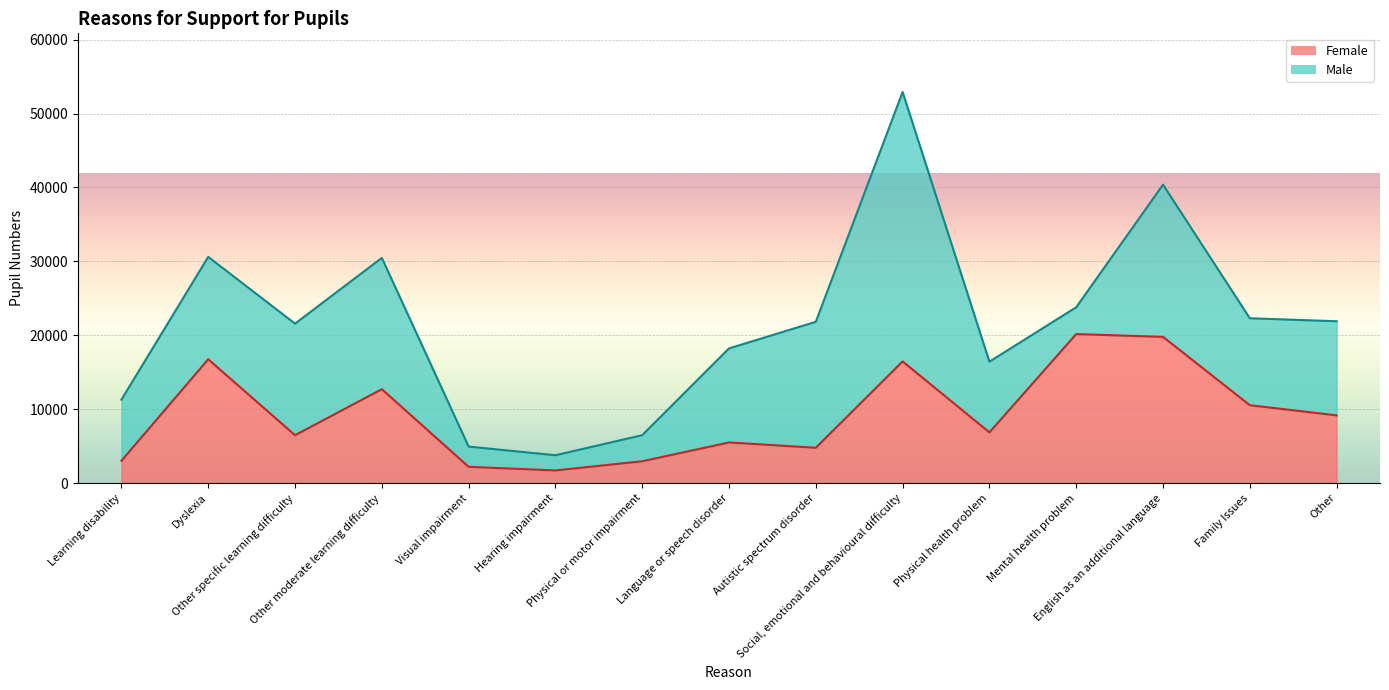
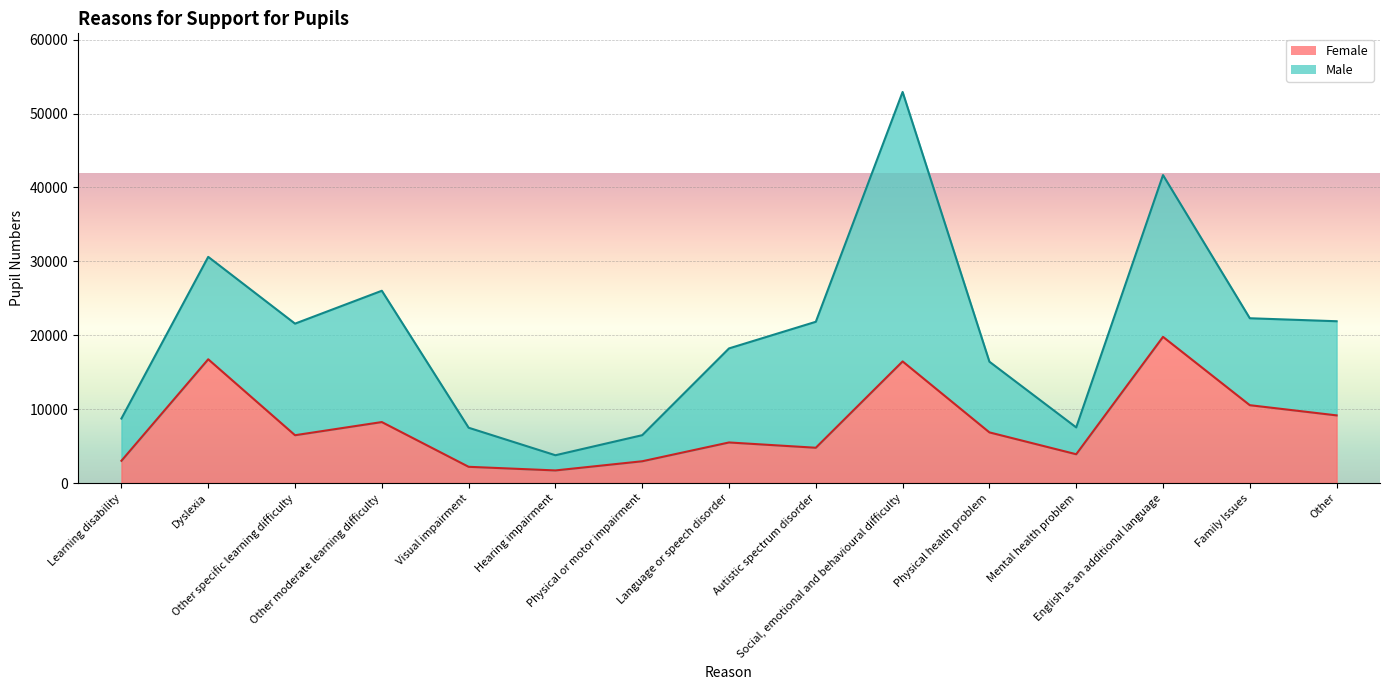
  {
    "Female": {
      "Learning disability": 3000,
      "Dyslexia": 17000,
      "Other specific learning difficulty": 6000,
-     "Other moderate learning difficulty": 13000,
+     "Other moderate learning difficulty": 8000,
      "Visual impairment": 2000,
      "Hearing impairment": 2000,
      "Physical or motor impairment": 3000,
      "Language or speech disorder": 5000,
      "Autistic spectrum disorder": 5000,
      "Social, emotional and behavioural difficulty": 16000,
      "Physical health problem": 7000,
-     "Mental health problem": 20000,
+     "Mental health problem": 4000,
      "English as an additional language": 20000,
      "Family Issues": 11000,
      "Other": 9000
    },
    "Male": {
-     "Learning disability": 8000,
+     "Learning disability": 6000,
      "Dyslexia": 14000,
      "Other specific learning difficulty": 15000,
      "Other moderate learning difficulty": 18000,
-     "Visual impairment": 3000,
+     "Visual impairment": 5000,
      "Hearing impairment": 2000,
      "Physical or motor impairment": 4000,
      "Language or speech disorder": 13000,
      "Autistic spectrum disorder": 17000,
      "Social, emotional and behavioural difficulty": 36000,
      "Physical health problem": 10000,
      "Mental health problem": 4000,
-     "English as an additional language": 21000,
+     "English as an additional language": 22000,
      "Family Issues": 12000,
      "Other": 13000
    }
  }
